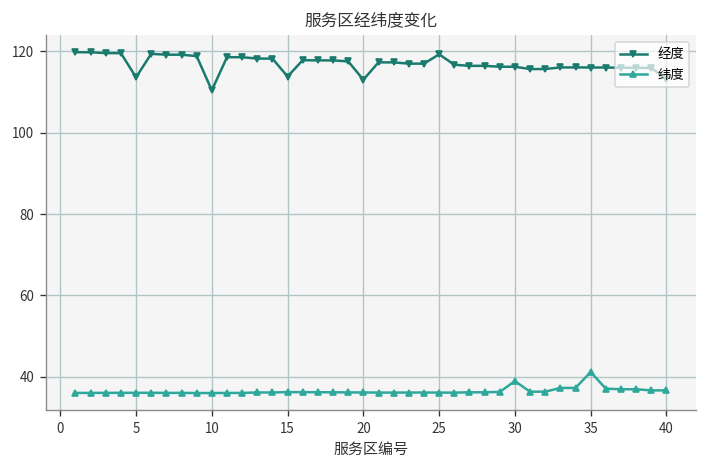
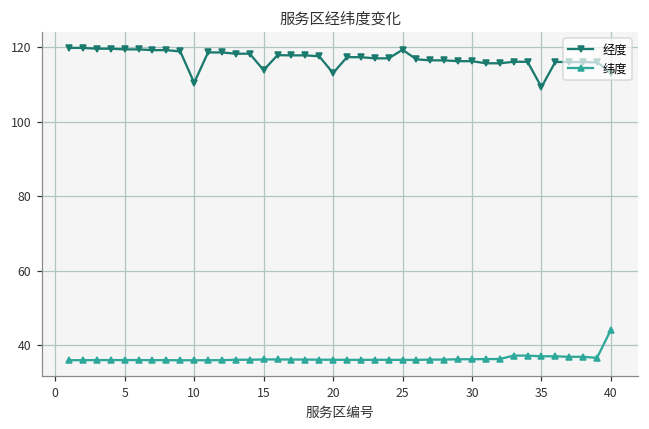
  {
    "经度": {
-     "5": 114,
+     "5": 119,
      "10": 110,
      "15": 114,
      "20": 113,
      "25": 119,
      "30": 116,
-     "35": 116
+     "35": 109
    },
    "纬度": {
      "5": 36,
      "10": 36,
      "15": 36,
      "20": 36,
      "25": 36,
-     "30": 39,
-     "35": 41,
-     "40": 37
+     "30": 36,
+     "35": 37,
+     "40": 44
    }
  }
